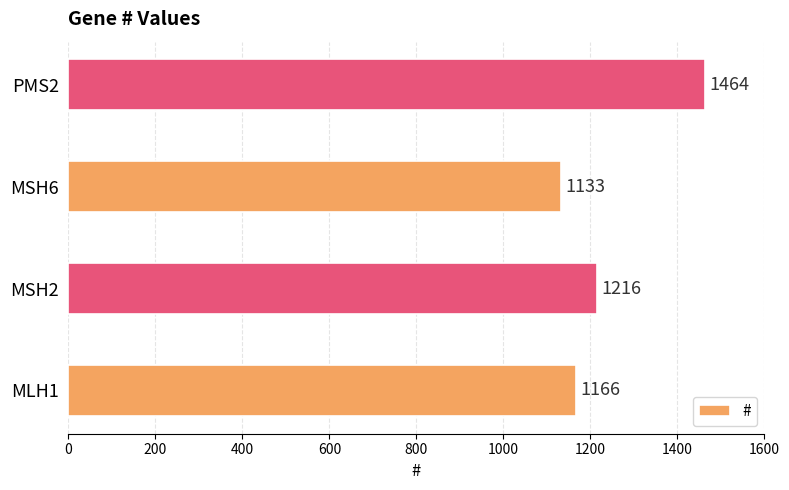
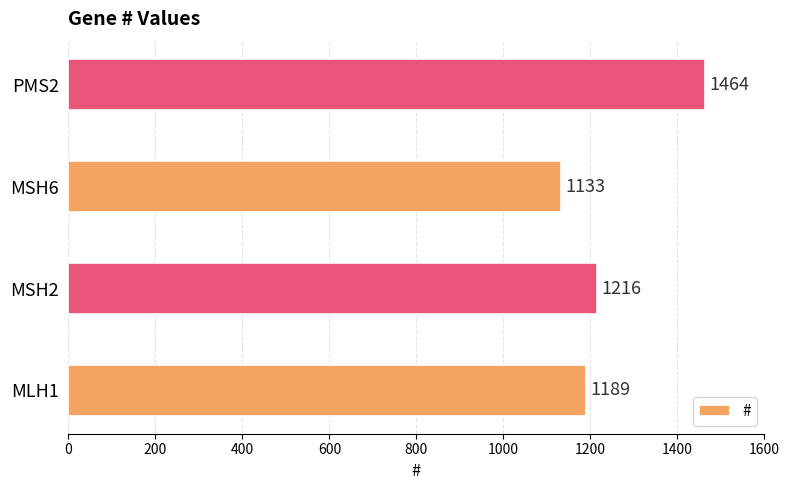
  {
    "PMS2": 1464,
    "MSH6": 1133,
    "MSH2": 1216,
-   "MLH1": 1166
+   "MLH1": 1189
  }
